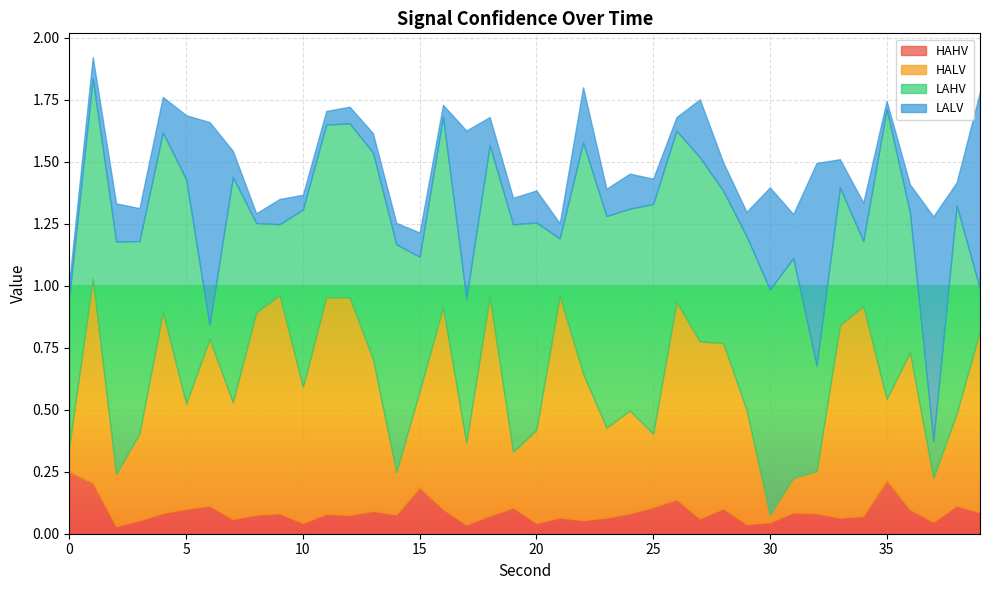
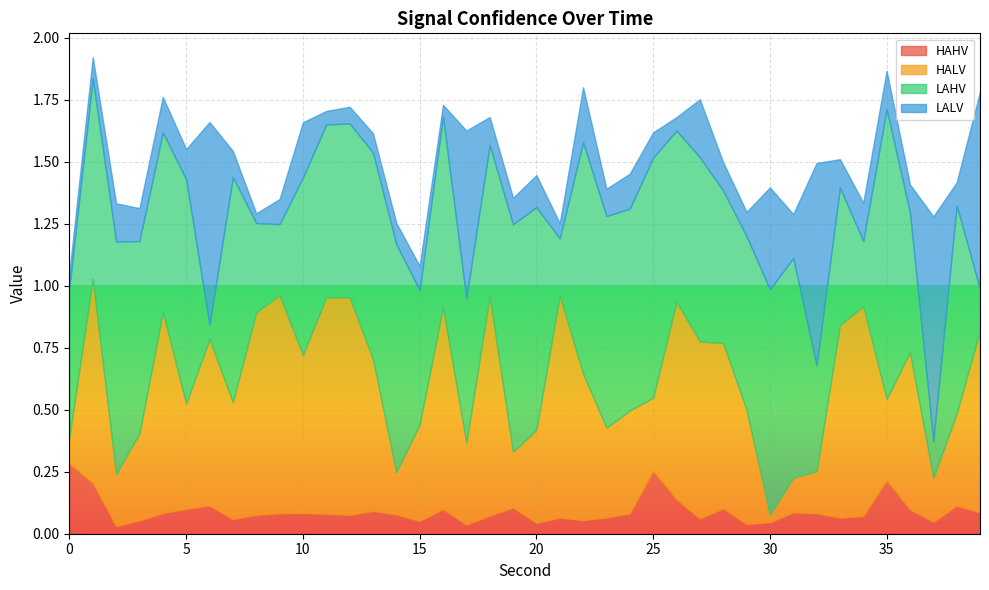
  {
    "HAHV": {
-     "0": 0.25,
+     "0": 0.28,
      "5": 0.10,
-     "10": 0.04,
-     "15": 0.19,
+     "10": 0.08,
+     "15": 0.05,
      "20": 0.04,
-     "25": 0.11,
+     "25": 0.25,
      "30": 0.05,
      "35": 0.22
    },
    "HALV": {
      "0": 0.11,
      "5": 0.42,
-     "10": 0.55,
+     "10": 0.64,
      "15": 0.39,
      "20": 0.38,
      "25": 0.30,
      "30": 0.03,
      "35": 0.33
    },
    "LAHV": {
      "0": 0.60,
      "5": 0.90,
      "10": 0.72,
      "15": 0.54,
-     "20": 0.84,
-     "25": 0.93,
+     "20": 0.90,
+     "25": 0.97,
      "30": 0.91,
      "35": 1.17
    },
    "LALV": {
      "0": 0.06,
-     "5": 0.26,
-     "10": 0.06,
+     "5": 0.12,
+     "10": 0.22,
      "15": 0.10,
      "20": 0.13,
      "25": 0.10,
      "30": 0.41,
-     "35": 0.03
+     "35": 0.15
    }
  }
